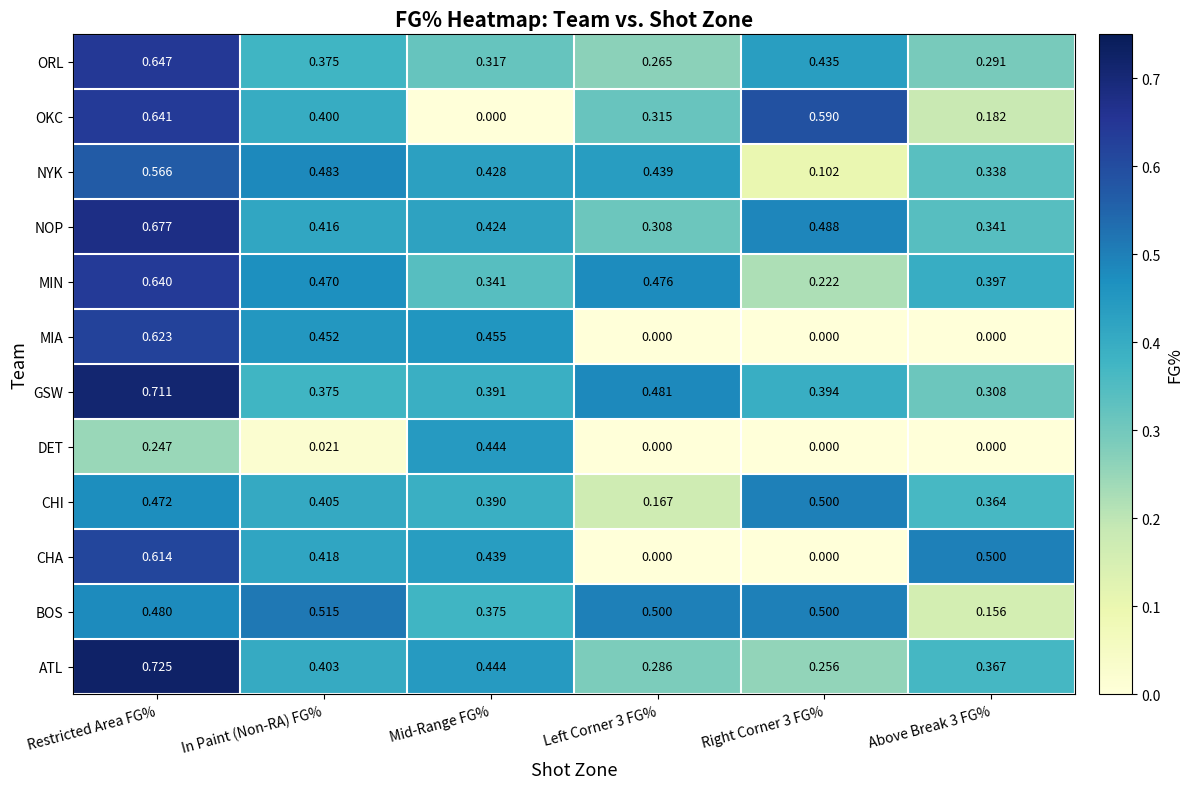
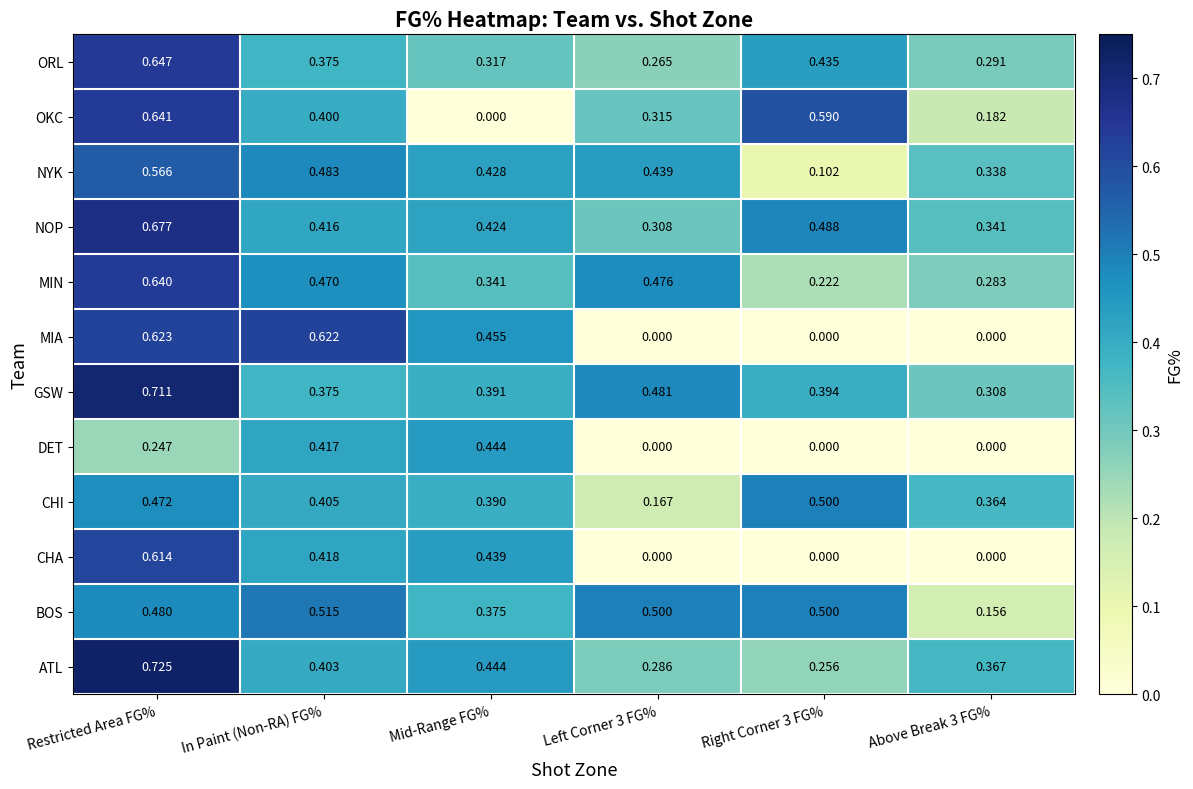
  {
    "ORL": {
      "Restricted Area FG%": 0.647,
      "In Paint (Non-RA) FG%": 0.375,
      "Mid-Range FG%": 0.317,
      "Left Corner 3 FG%": 0.265,
      "Right Corner 3 FG%": 0.435,
      "Above Break 3 FG%": 0.291
    },
    "OKC": {
      "Restricted Area FG%": 0.641,
      "In Paint (Non-RA) FG%": 0.400,
      "Mid-Range FG%": 0.000,
      "Left Corner 3 FG%": 0.315,
      "Right Corner 3 FG%": 0.590,
      "Above Break 3 FG%": 0.182
    },
    "NYK": {
      "Restricted Area FG%": 0.566,
      "In Paint (Non-RA) FG%": 0.483,
      "Mid-Range FG%": 0.428,
      "Left Corner 3 FG%": 0.439,
      "Right Corner 3 FG%": 0.102,
      "Above Break 3 FG%": 0.338
    },
    "NOP": {
      "Restricted Area FG%": 0.677,
      "In Paint (Non-RA) FG%": 0.416,
      "Mid-Range FG%": 0.424,
      "Left Corner 3 FG%": 0.308,
      "Right Corner 3 FG%": 0.488,
      "Above Break 3 FG%": 0.341
    },
    "MIN": {
      "Restricted Area FG%": 0.640,
      "In Paint (Non-RA) FG%": 0.470,
      "Mid-Range FG%": 0.341,
      "Left Corner 3 FG%": 0.476,
      "Right Corner 3 FG%": 0.222,
-     "Above Break 3 FG%": 0.397
+     "Above Break 3 FG%": 0.283
    },
    "MIA": {
      "Restricted Area FG%": 0.623,
-     "In Paint (Non-RA) FG%": 0.452,
+     "In Paint (Non-RA) FG%": 0.622,
      "Mid-Range FG%": 0.455,
      "Left Corner 3 FG%": 0.000,
      "Right Corner 3 FG%": 0.000,
      "Above Break 3 FG%": 0.000
    },
    "GSW": {
      "Restricted Area FG%": 0.711,
      "In Paint (Non-RA) FG%": 0.375,
      "Mid-Range FG%": 0.391,
      "Left Corner 3 FG%": 0.481,
      "Right Corner 3 FG%": 0.394,
      "Above Break 3 FG%": 0.308
    },
    "DET": {
      "Restricted Area FG%": 0.247,
-     "In Paint (Non-RA) FG%": 0.021,
+     "In Paint (Non-RA) FG%": 0.417,
      "Mid-Range FG%": 0.444,
      "Left Corner 3 FG%": 0.000,
      "Right Corner 3 FG%": 0.000,
      "Above Break 3 FG%": 0.000
    },
    "CHI": {
      "Restricted Area FG%": 0.472,
      "In Paint (Non-RA) FG%": 0.405,
      "Mid-Range FG%": 0.390,
      "Left Corner 3 FG%": 0.167,
      "Right Corner 3 FG%": 0.500,
      "Above Break 3 FG%": 0.364
    },
    "CHA": {
      "Restricted Area FG%": 0.614,
      "In Paint (Non-RA) FG%": 0.418,
      "Mid-Range FG%": 0.439,
      "Left Corner 3 FG%": 0.000,
      "Right Corner 3 FG%": 0.000,
-     "Above Break 3 FG%": 0.500
+     "Above Break 3 FG%": 0.000
    },
    "BOS": {
      "Restricted Area FG%": 0.480,
      "In Paint (Non-RA) FG%": 0.515,
      "Mid-Range FG%": 0.375,
      "Left Corner 3 FG%": 0.500,
      "Right Corner 3 FG%": 0.500,
      "Above Break 3 FG%": 0.156
    },
    "ATL": {
      "Restricted Area FG%": 0.725,
      "In Paint (Non-RA) FG%": 0.403,
      "Mid-Range FG%": 0.444,
      "Left Corner 3 FG%": 0.286,
      "Right Corner 3 FG%": 0.256,
      "Above Break 3 FG%": 0.367
    }
  }
